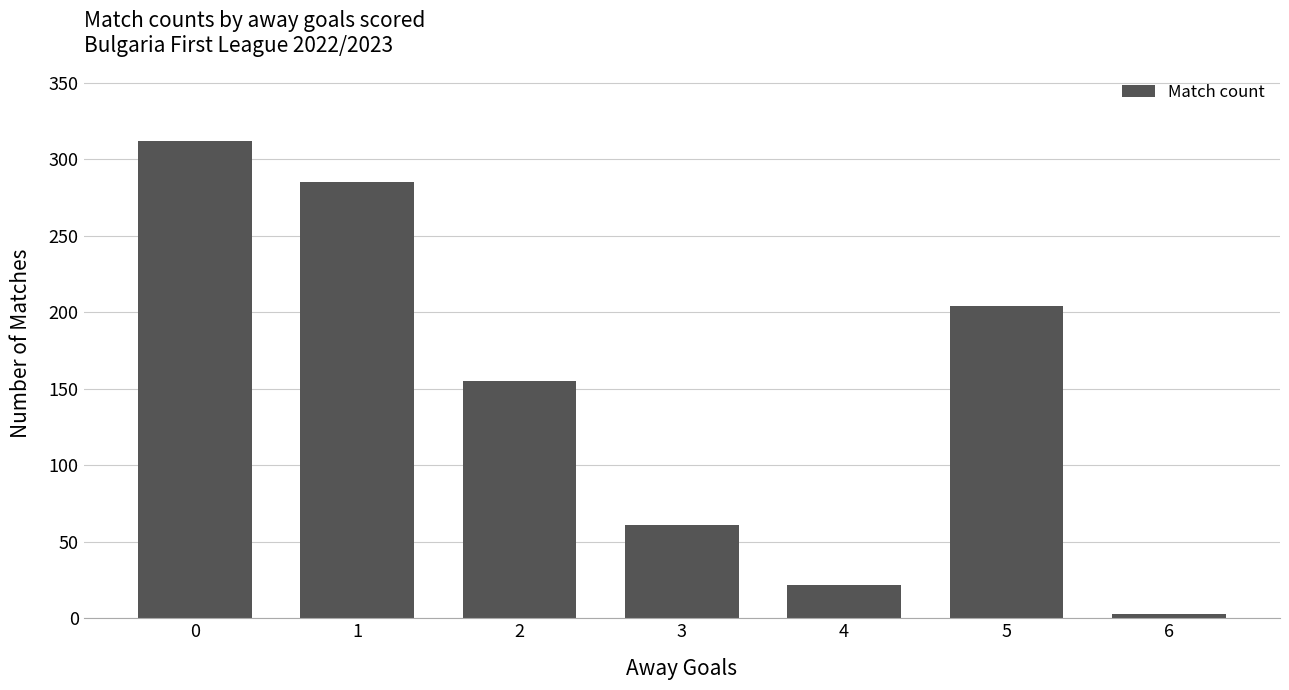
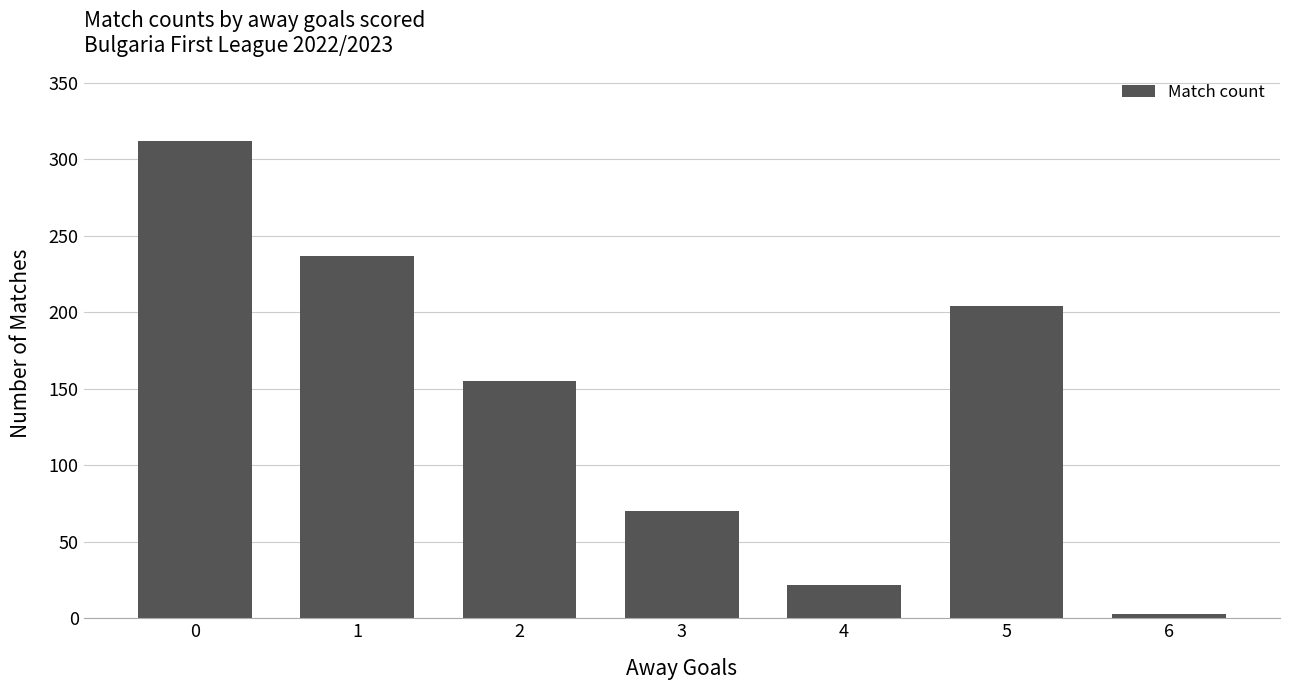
  {
    "0": 312,
-   "1": 285,
+   "1": 237,
    "2": 155,
-   "3": 61,
+   "3": 70,
    "4": 22,
    "5": 204,
    "6": 3
  }
